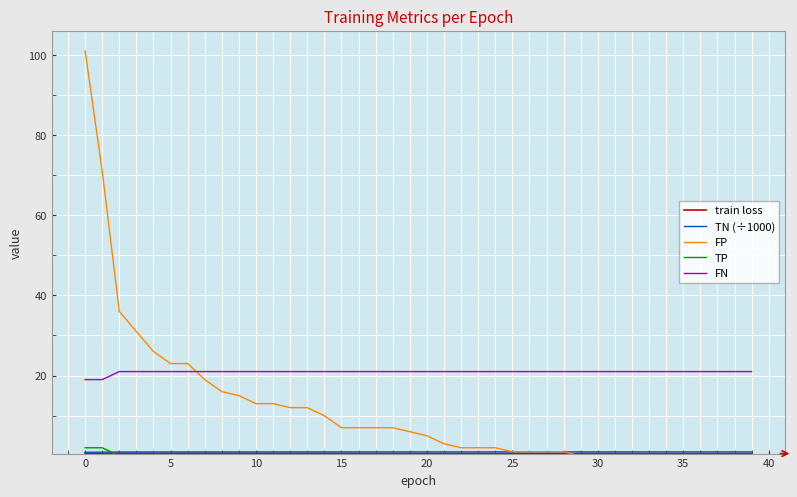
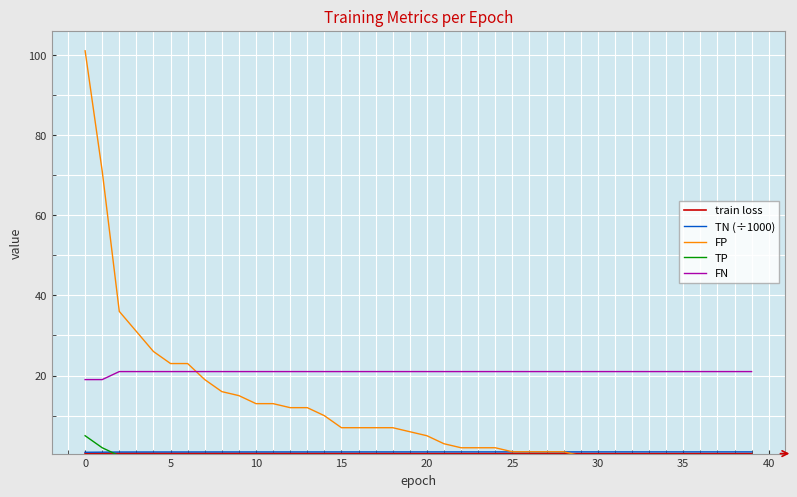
  {
    "FP": {
      "0": 101,
      "5": 23,
      "10": 13,
      "15": 7,
      "20": 5
    },
    "TP": {
-     "0": 2
+     "0": 5
    },
    "FN": {
      "0": 19,
      "5": 21,
      "10": 21,
      "15": 21,
      "20": 21,
      "25": 21,
      "30": 21,
      "35": 21
    }
  }
